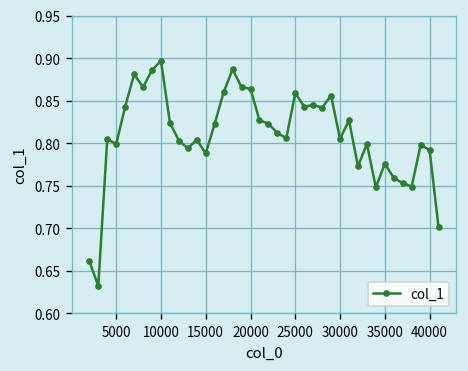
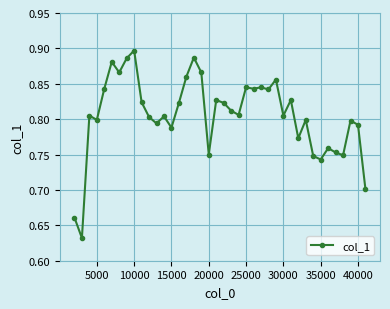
  {
    "5000": 0.80,
    "10000": 0.90,
    "15000": 0.79,
-   "20000": 0.86,
-   "25000": 0.86,
+   "20000": 0.75,
+   "25000": 0.85,
    "30000": 0.81,
-   "35000": 0.78,
+   "35000": 0.74,
    "40000": 0.79
  }
